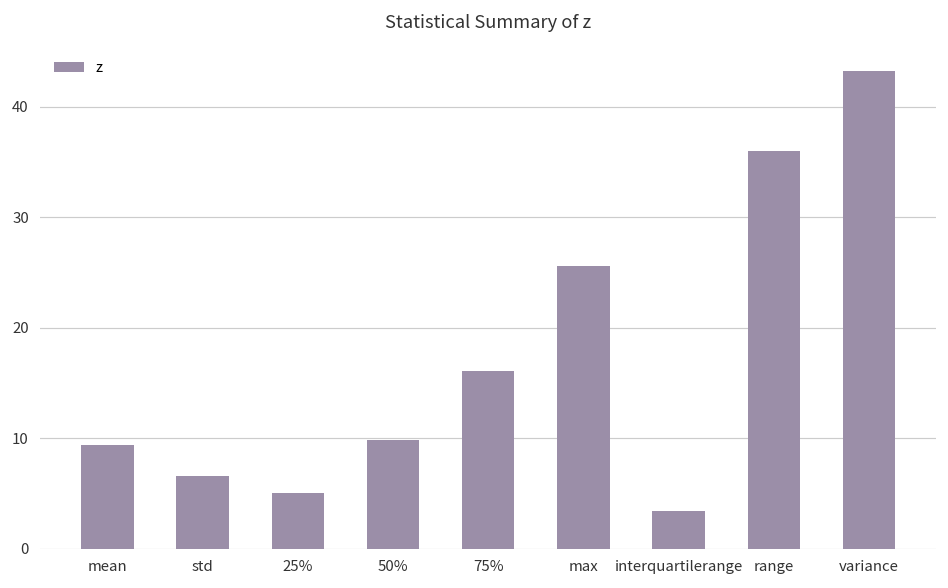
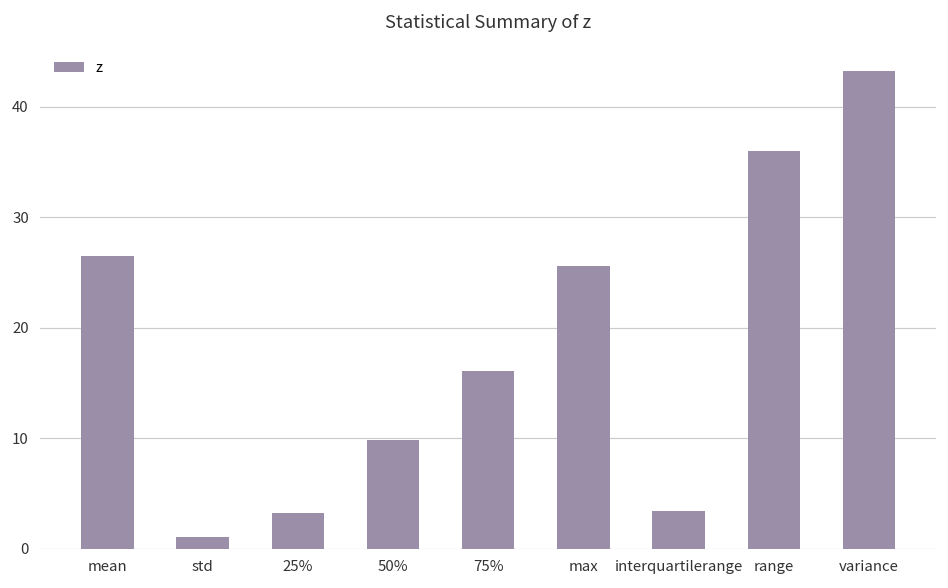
  {
-   "mean": 9,
-   "std": 7,
-   "25%": 5,
+   "mean": 26,
+   "std": 1,
+   "25%": 3,
    "50%": 10,
    "75%": 16,
    "max": 26,
    "interquartilerange": 3,
    "range": 36,
    "variance": 43
  }
